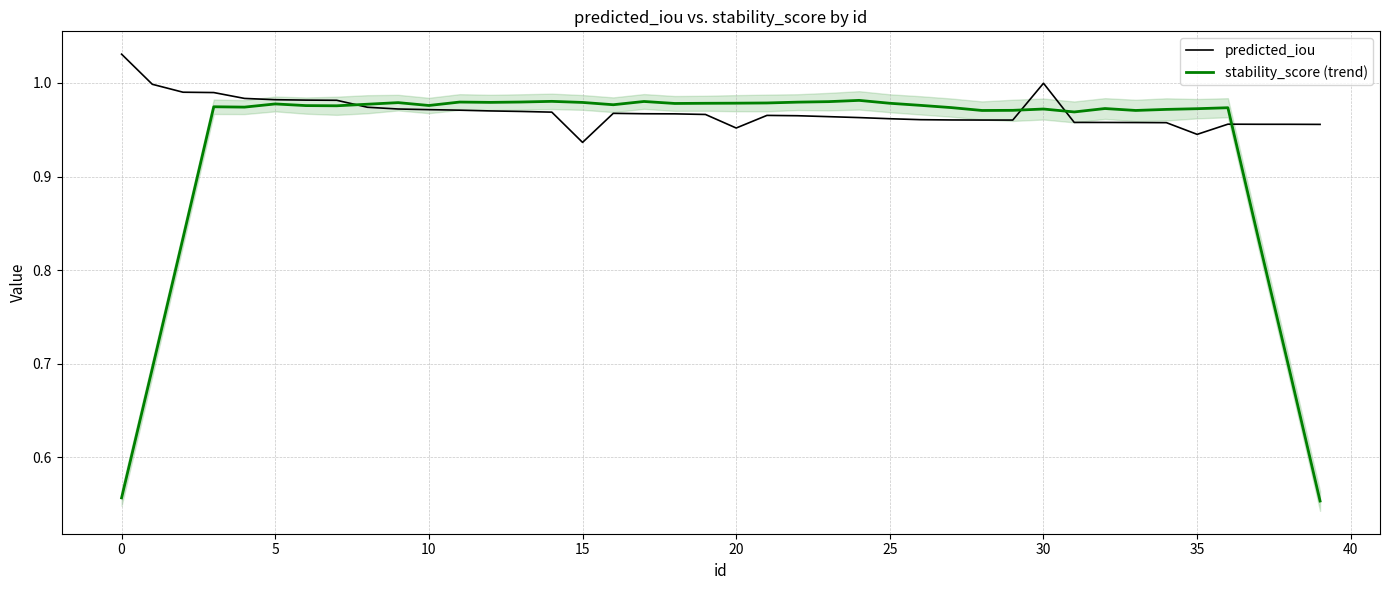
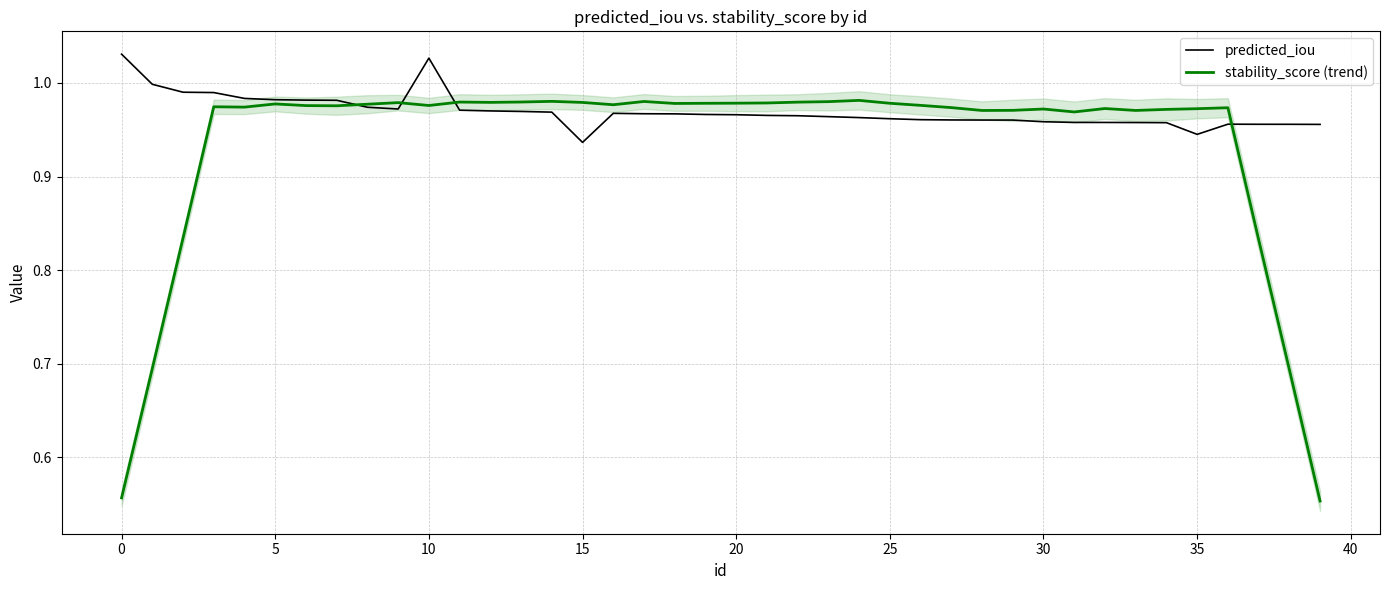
  {
    "predicted_iou": {
      "0": 1.03,
      "5": 0.98,
-     "10": 0.97,
+     "10": 1.03,
      "15": 0.94,
-     "20": 0.95,
+     "20": 0.97,
      "25": 0.96,
-     "30": 1.00,
+     "30": 0.96,
      "35": 0.95
    }
  }
